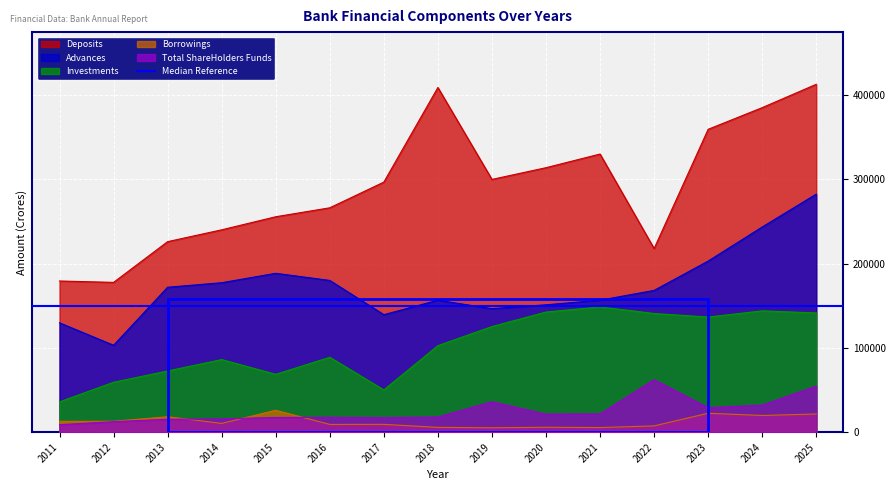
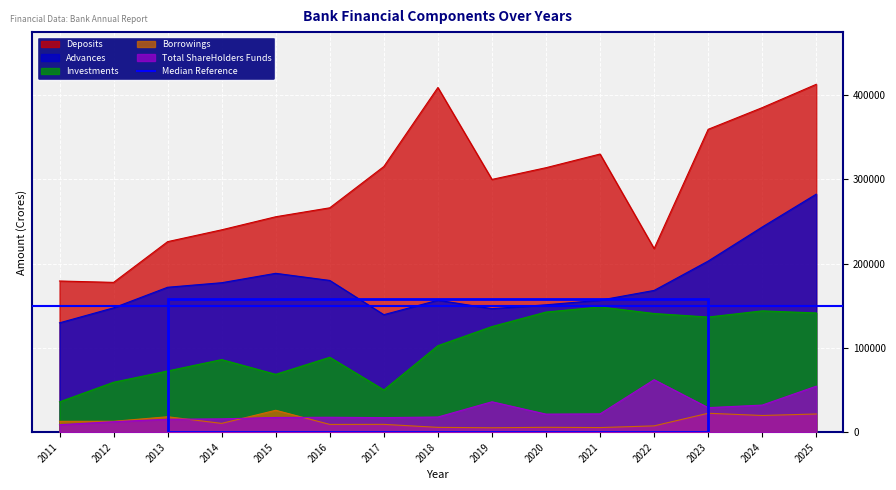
  {
    "Deposits": {
      "2011": 180000,
      "2012": 180000,
      "2013": 230000,
      "2014": 240000,
      "2015": 260000,
      "2016": 270000,
-     "2017": 300000,
+     "2017": 320000,
      "2018": 410000,
      "2019": 300000,
      "2020": 310000,
      "2021": 330000,
      "2022": 220000,
      "2023": 360000,
      "2024": 390000,
      "2025": 410000
    },
    "Advances": {
      "2011": 130000,
-     "2012": 100000,
+     "2012": 150000,
      "2013": 170000,
      "2014": 180000,
      "2015": 190000,
      "2016": 180000,
      "2017": 140000,
      "2018": 160000,
      "2019": 150000,
      "2020": 150000,
      "2021": 160000,
      "2022": 170000,
      "2023": 200000,
      "2024": 240000,
      "2025": 280000
    },
    "Investments": {
      "2011": 40000,
      "2012": 60000,
      "2013": 70000,
      "2014": 90000,
      "2015": 70000,
      "2016": 90000,
      "2017": 50000,
      "2018": 100000,
      "2019": 130000,
      "2020": 140000,
      "2021": 150000,
      "2022": 140000,
      "2023": 140000,
      "2024": 140000,
      "2025": 140000
    },
    "Borrowings": {
      "2011": 10000,
      "2014": 10000,
      "2015": 30000,
      "2016": 10000,
      "2017": 10000,
      "2018": 10000,
      "2019": 10000,
      "2020": 10000,
      "2021": 10000,
      "2022": 10000,
      "2023": 20000,
      "2024": 20000,
      "2025": 20000
    },
    "Total ShareHolders Funds": {
      "2011": 10000,
      "2014": 20000,
      "2015": 20000,
      "2016": 20000,
      "2017": 20000,
      "2018": 20000,
      "2019": 40000,
      "2020": 20000,
      "2021": 20000,
      "2022": 60000,
      "2023": 30000,
      "2024": 30000,
      "2025": 50000
    }
  }
